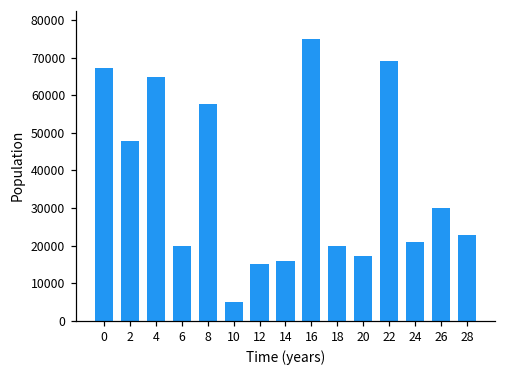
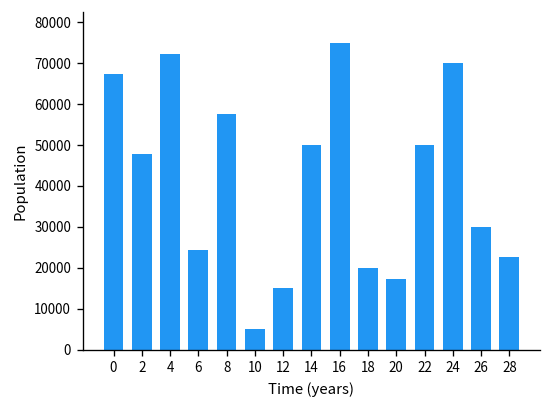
  {
    "0": 67000,
    "2": 48000,
-   "4": 65000,
-   "6": 20000,
+   "4": 72000,
+   "6": 24000,
    "8": 58000,
    "10": 5000,
    "12": 15000,
-   "14": 16000,
+   "14": 50000,
    "16": 75000,
    "18": 20000,
    "20": 17000,
-   "22": 69000,
-   "24": 21000,
+   "22": 50000,
+   "24": 70000,
    "26": 30000,
    "28": 23000
  }
